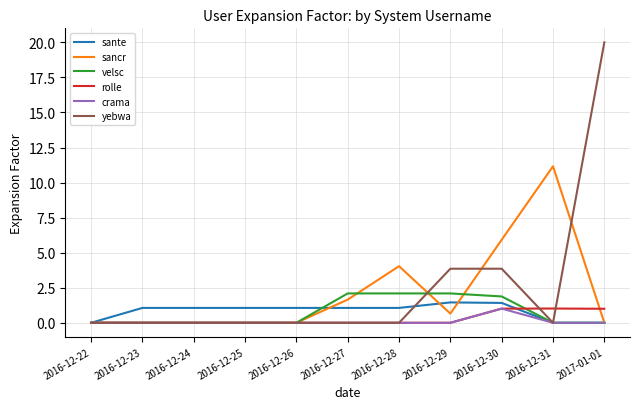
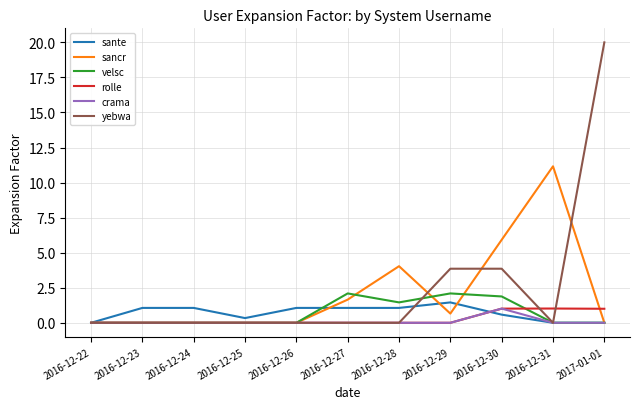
  {
    "sante": {
      "2016-12-23": 1.1,
      "2016-12-24": 1.1,
-     "2016-12-25": 1.1,
+     "2016-12-25": 0.3,
      "2016-12-26": 1.1,
      "2016-12-27": 1.1,
      "2016-12-28": 1.1,
      "2016-12-29": 1.5,
-     "2016-12-30": 1.4
+     "2016-12-30": 0.6
    },
    "sancr": {
      "2016-12-27": 1.7,
      "2016-12-28": 4.0,
      "2016-12-29": 0.7,
      "2016-12-30": 5.9,
      "2016-12-31": 11.2
    },
    "velsc": {
      "2016-12-27": 2.1,
-     "2016-12-28": 2.1,
+     "2016-12-28": 1.5,
      "2016-12-29": 2.1,
      "2016-12-30": 1.9
    },
    "rolle": {
      "2016-12-31": 1.0,
      "2017-01-01": 1.0
    },
    "yebwa": {
      "2016-12-29": 3.9,
      "2016-12-30": 3.9,
      "2017-01-01": 20.0
    }
  }
